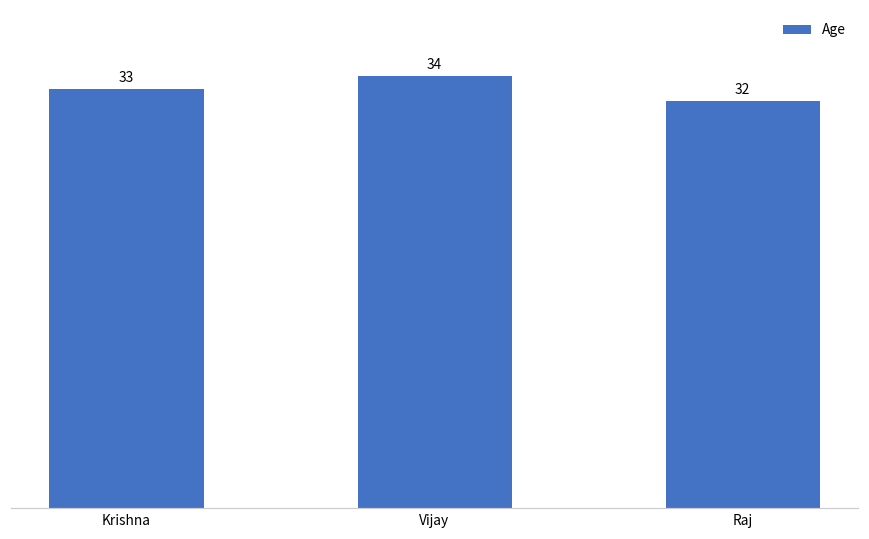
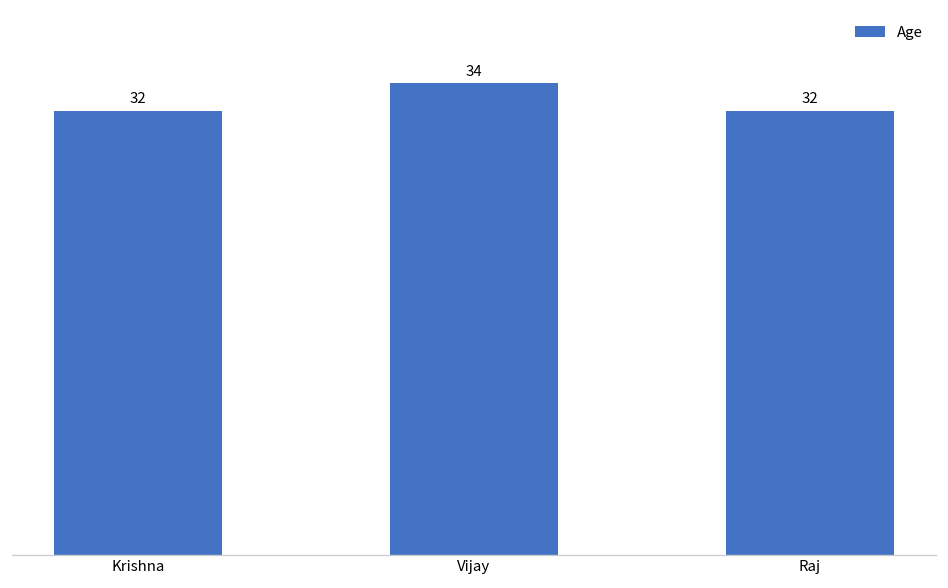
  {
-   "Krishna": 33,
+   "Krishna": 32,
    "Vijay": 34,
    "Raj": 32
  }
